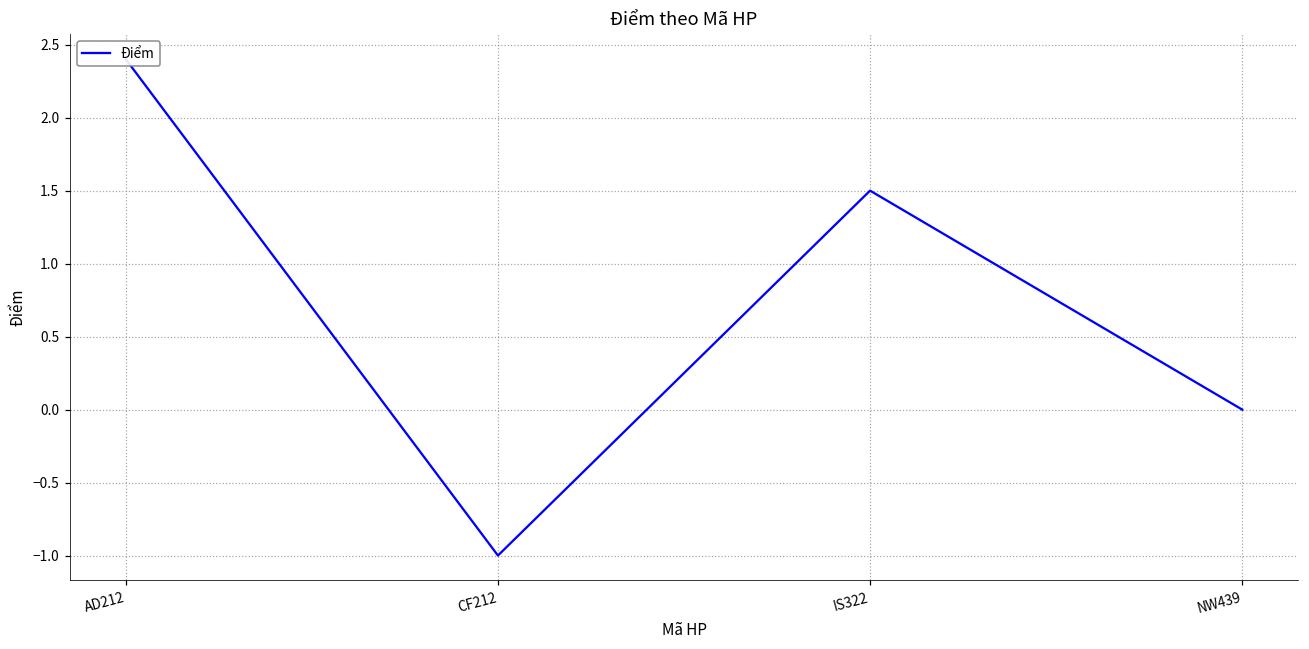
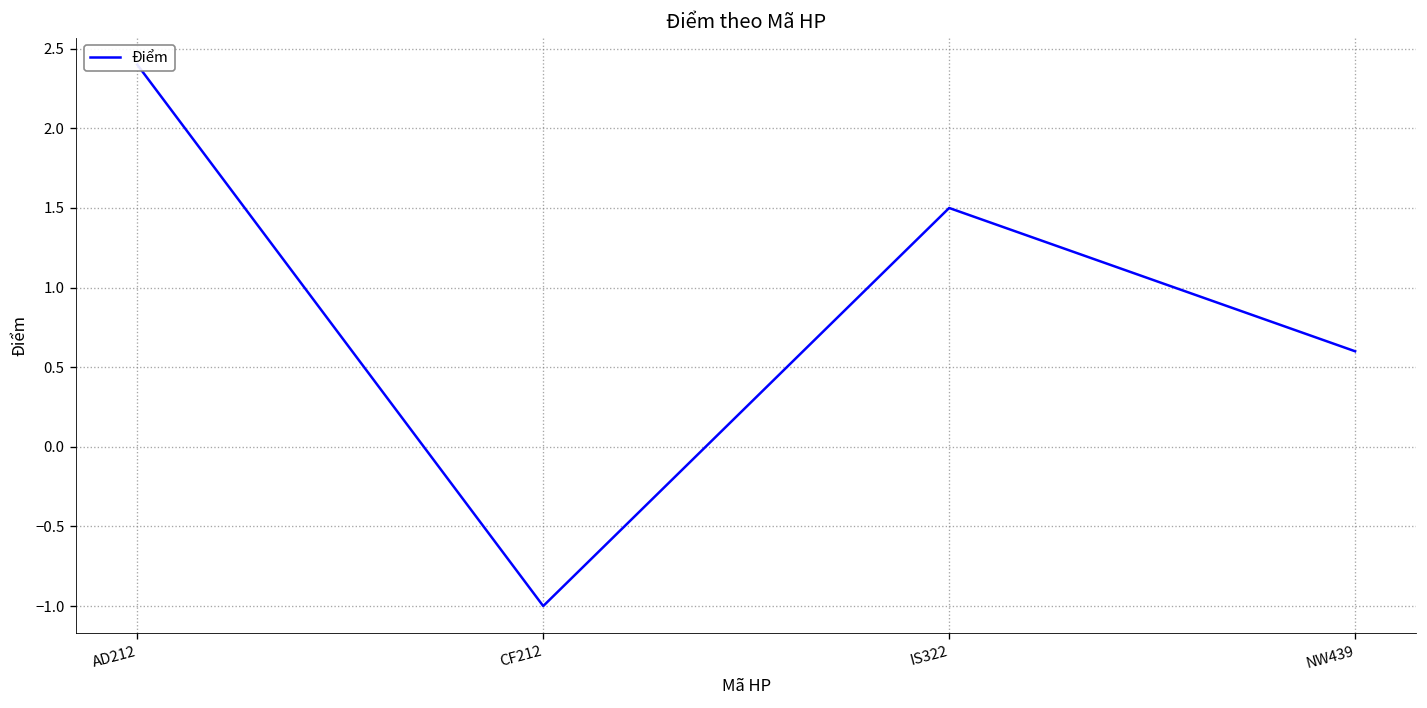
  {
    "CF212": -1.0,
    "IS322": 1.5,
-   "NW439": 0.0
+   "NW439": 0.6
  }
